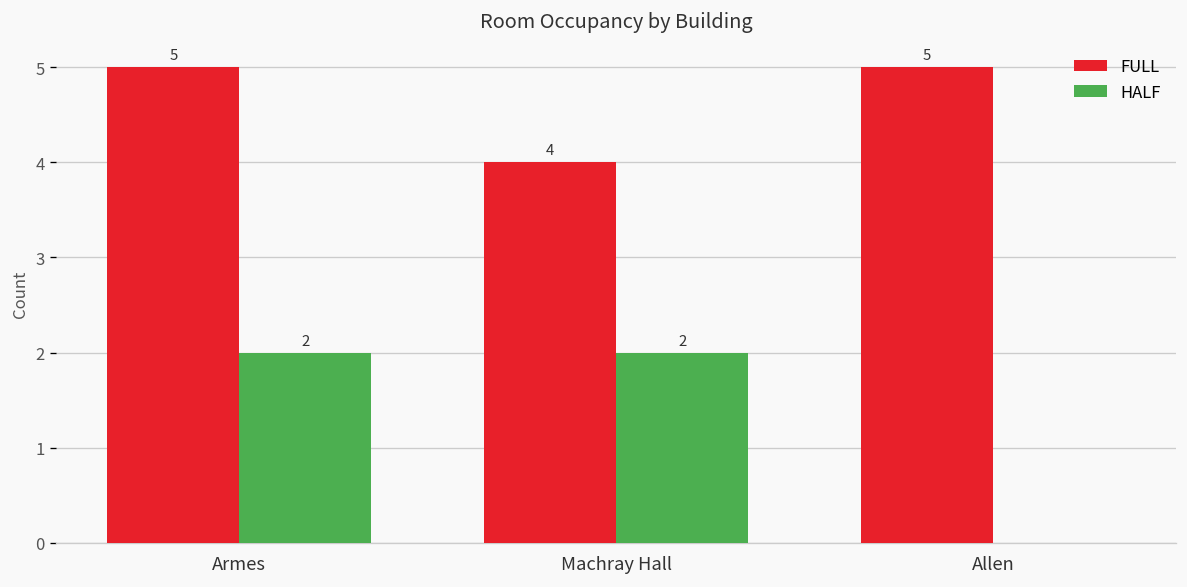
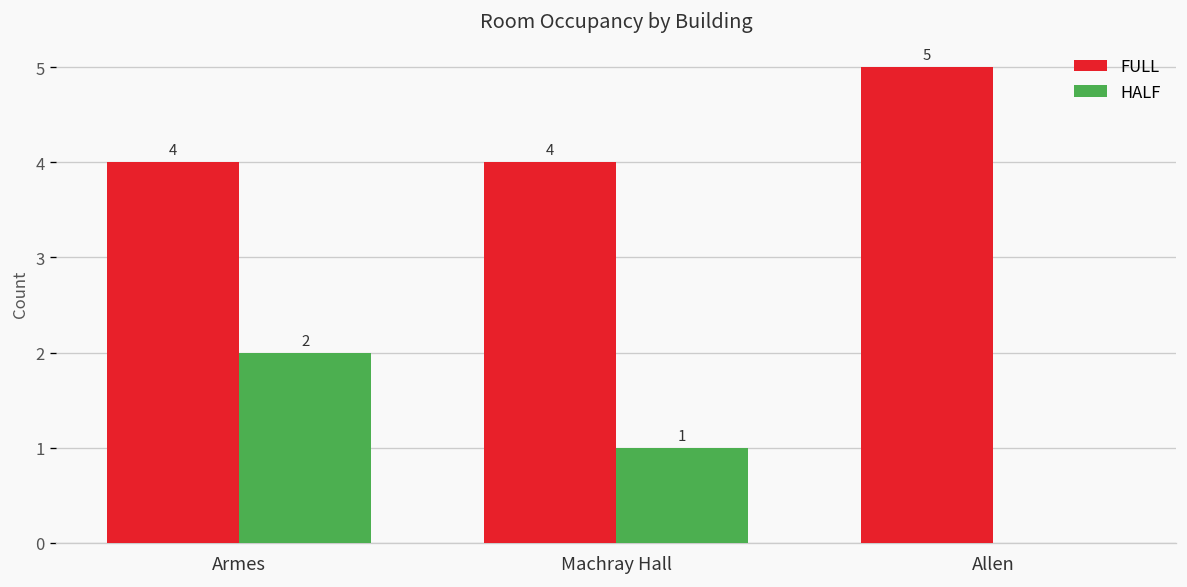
  {
    "FULL": {
-     "Armes": 5,
+     "Armes": 4,
      "Machray Hall": 4,
      "Allen": 5
    },
    "HALF": {
      "Armes": 2,
-     "Machray Hall": 2
+     "Machray Hall": 1
    }
  }
